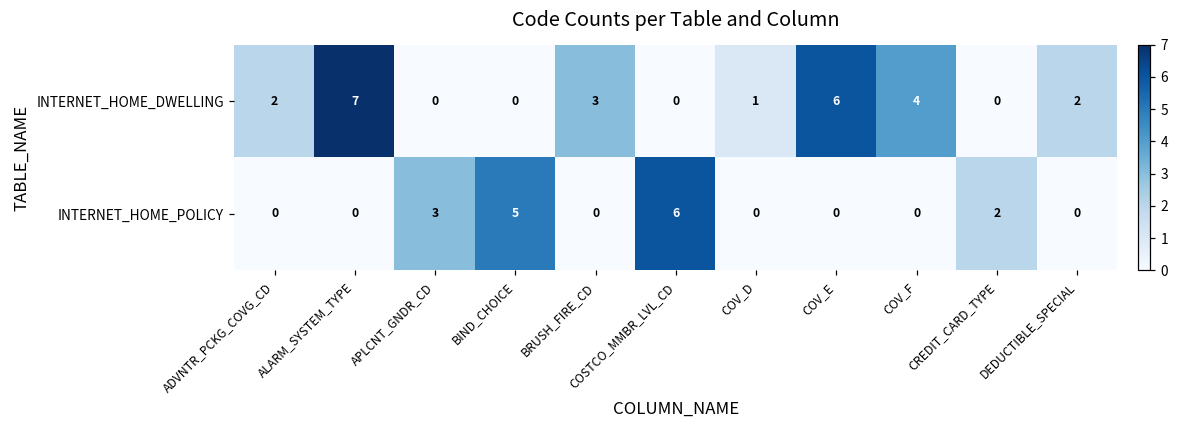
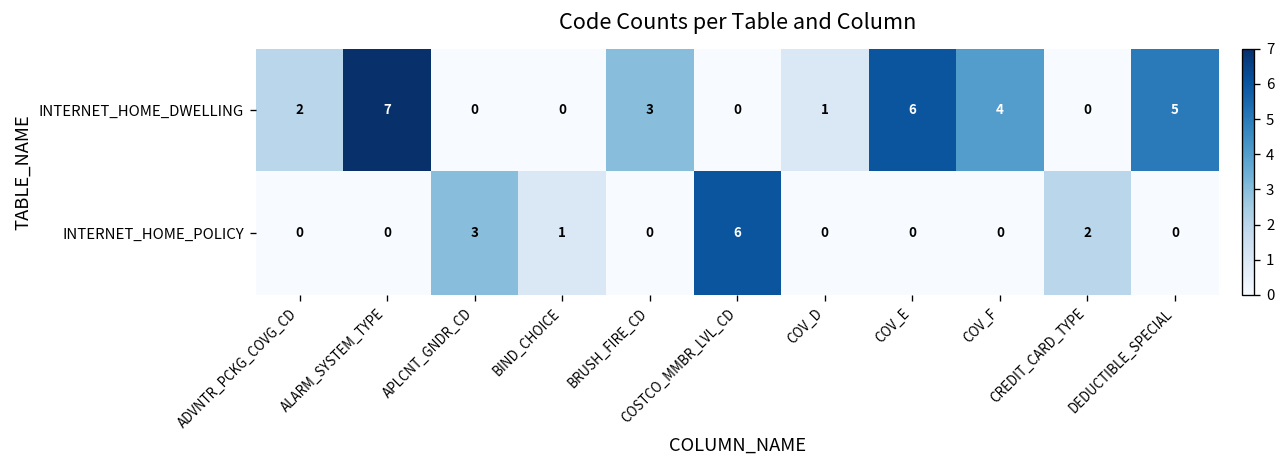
  {
    "INTERNET_HOME_DWELLING": {
      "ADVNTR_PCKG_COVG_CD": 2,
      "ALARM_SYSTEM_TYPE": 7,
      "APLCNT_GNDR_CD": 0,
      "BIND_CHOICE": 0,
      "BRUSH_FIRE_CD": 3,
      "COSTCO_MMBR_LVL_CD": 0,
      "COV_D": 1,
      "COV_E": 6,
      "COV_F": 4,
      "CREDIT_CARD_TYPE": 0,
-     "DEDUCTIBLE_SPECIAL": 2
+     "DEDUCTIBLE_SPECIAL": 5
    },
    "INTERNET_HOME_POLICY": {
      "ADVNTR_PCKG_COVG_CD": 0,
      "ALARM_SYSTEM_TYPE": 0,
      "APLCNT_GNDR_CD": 3,
-     "BIND_CHOICE": 5,
+     "BIND_CHOICE": 1,
      "BRUSH_FIRE_CD": 0,
      "COSTCO_MMBR_LVL_CD": 6,
      "COV_D": 0,
      "COV_E": 0,
      "COV_F": 0,
      "CREDIT_CARD_TYPE": 2,
      "DEDUCTIBLE_SPECIAL": 0
    }
  }
